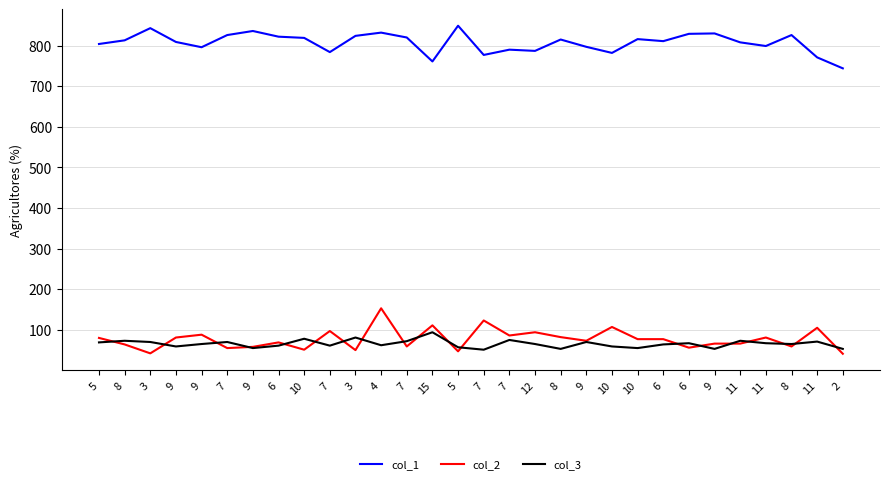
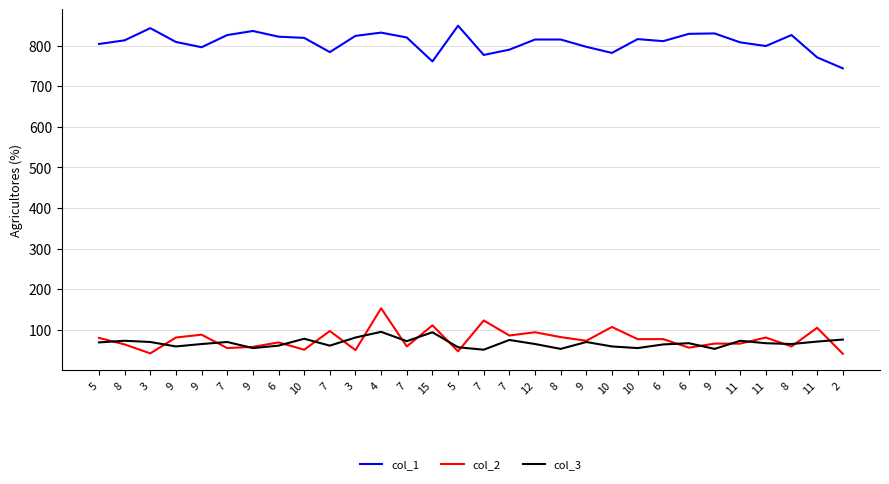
  {
    "col_1": {
      "4": 830,
      "15": 760,
-     "12": 790,
+     "12": 820,
      "2": 740
    },
    "col_2": {
      "4": 150,
      "15": 110,
      "12": 90,
      "2": 40
    },
    "col_3": {
-     "4": 60,
+     "4": 100,
      "15": 90,
      "12": 70,
-     "2": 50
+     "2": 80
    }
  }
